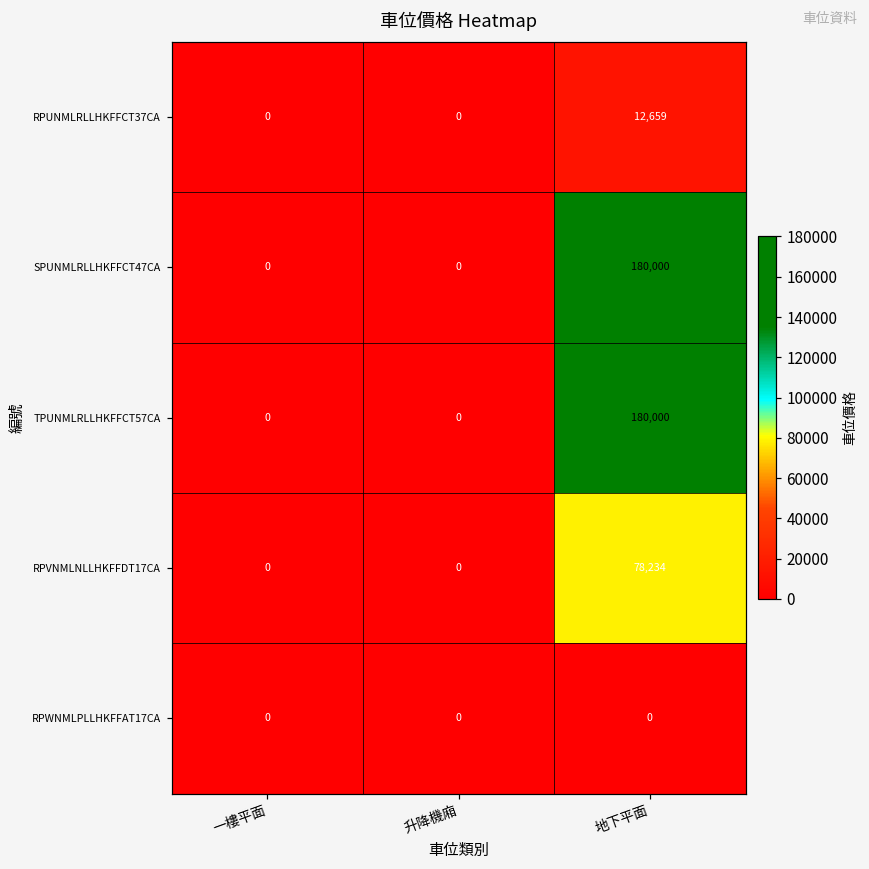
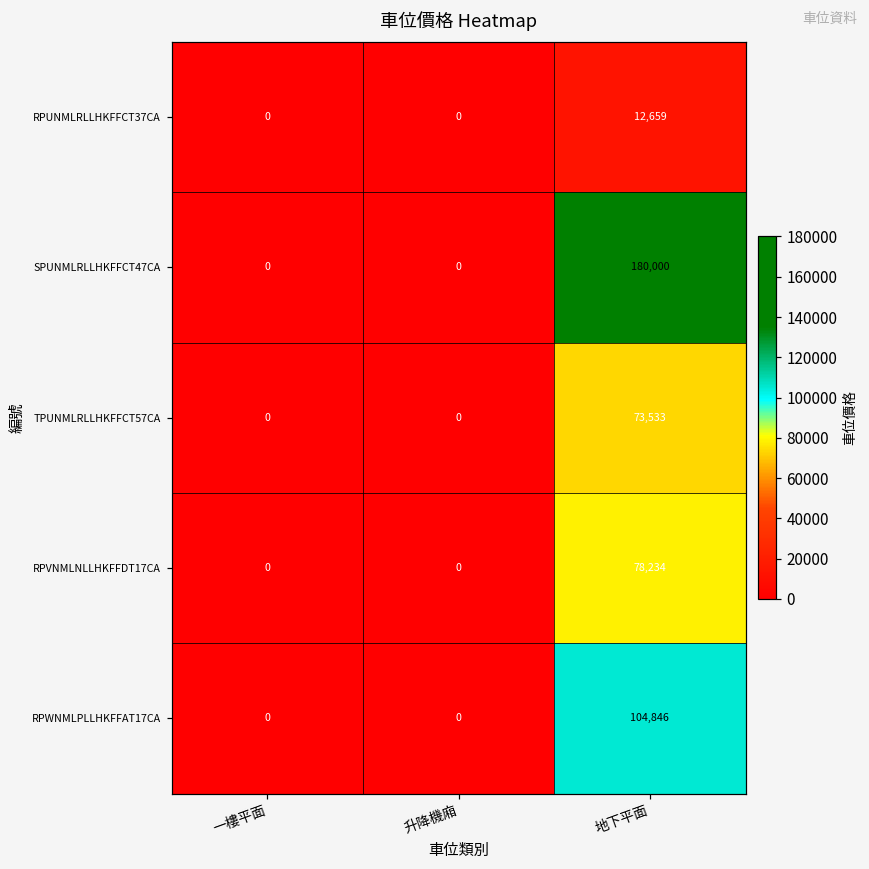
  {
    "RPUNMLRLLHKFFCT37CA": {
      "一樓平面": "0",
      "升降機廂": "0",
      "地下平面": "12,659"
    },
    "SPUNMLRLLHKFFCT47CA": {
      "一樓平面": "0",
      "升降機廂": "0",
      "地下平面": "180,000"
    },
    "TPUNMLRLLHKFFCT57CA": {
      "一樓平面": "0",
      "升降機廂": "0",
-     "地下平面": "180,000"
+     "地下平面": "73,533"
    },
    "RPVNMLNLLHKFFDT17CA": {
      "一樓平面": "0",
      "升降機廂": "0",
      "地下平面": "78,234"
    },
    "RPWNMLPLLHKFFAT17CA": {
      "一樓平面": "0",
      "升降機廂": "0",
-     "地下平面": "0"
+     "地下平面": "104,846"
    }
  }
